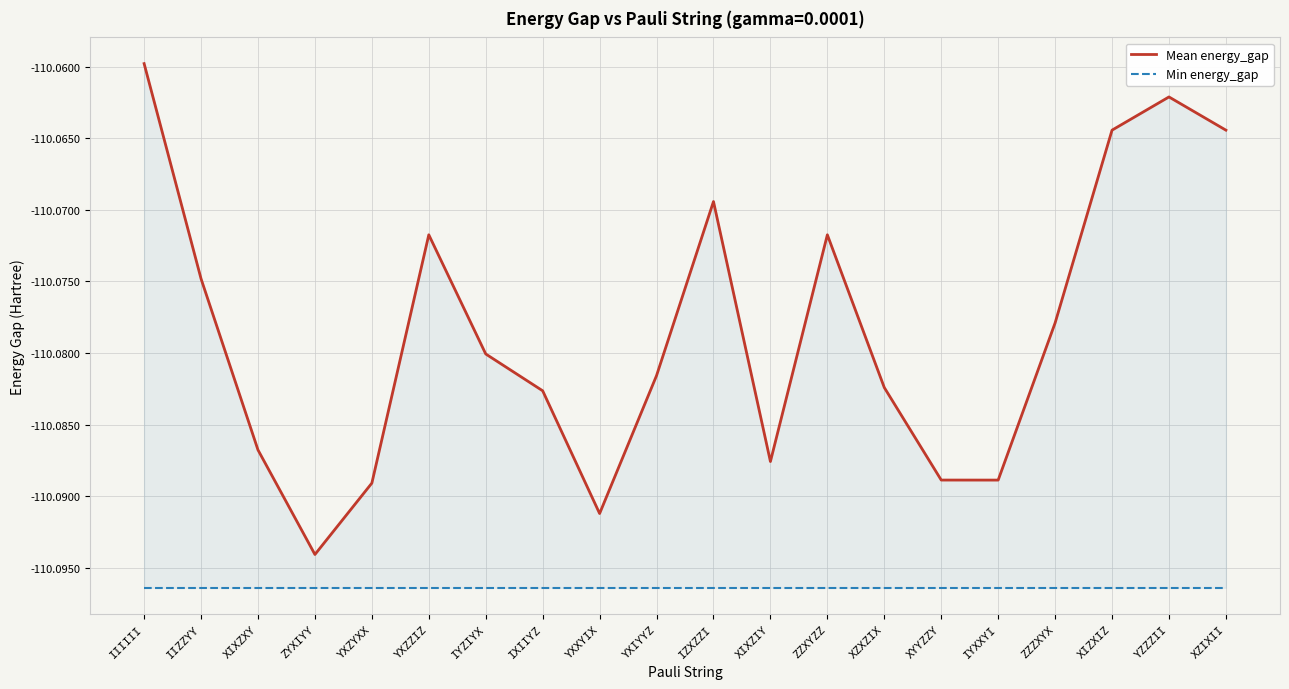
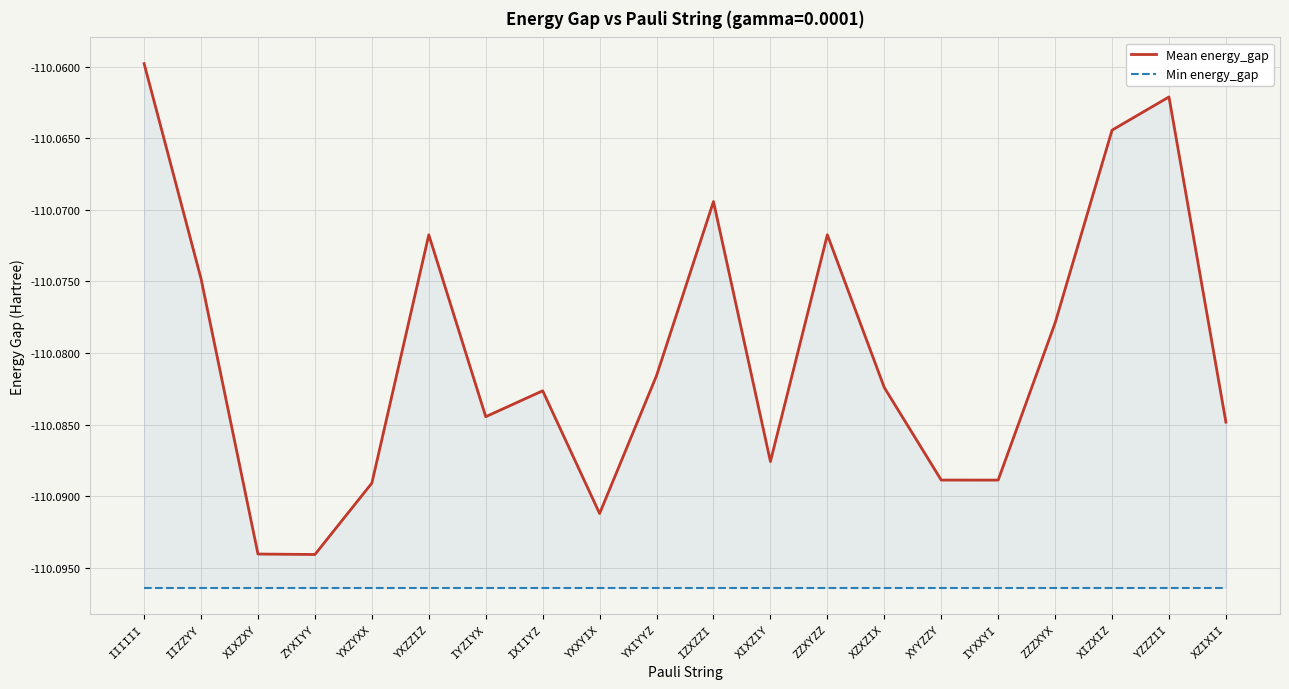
  {
    "Mean energy_gap": {
      "IIIIII": -110.0598,
      "IIZZYY": -110.0748,
-     "XIXZXY": -110.0868,
+     "XIXZXY": -110.0940,
      "ZYXIYY": -110.0941,
      "YXZYXX": -110.0891,
      "YXZZIZ": -110.0717,
-     "IYZIYX": -110.0801,
+     "IYZIYX": -110.0845,
      "IXIIYZ": -110.0826,
      "YXXYIX": -110.0912,
      "YXIYYZ": -110.0816,
      "IZXZZI": -110.0694,
      "XIXZIY": -110.0876,
      "ZZXYZZ": -110.0717,
      "XZXZIX": -110.0824,
      "XYYZZY": -110.0889,
      "IYXXYI": -110.0889,
      "ZZZXYX": -110.0779,
      "XIZXIZ": -110.0644,
      "YZZZII": -110.0621,
-     "XZIXII": -110.0644
+     "XZIXII": -110.0848
    },
    "Min energy_gap": {
      "IIIIII": -110.0964,
      "IIZZYY": -110.0964,
      "XIXZXY": -110.0964,
      "ZYXIYY": -110.0964,
      "YXZYXX": -110.0964,
      "YXZZIZ": -110.0964,
      "IYZIYX": -110.0964,
      "IXIIYZ": -110.0964,
      "YXXYIX": -110.0964,
      "YXIYYZ": -110.0964,
      "IZXZZI": -110.0964,
      "XIXZIY": -110.0964,
      "ZZXYZZ": -110.0964,
      "XZXZIX": -110.0964,
      "XYYZZY": -110.0964,
      "IYXXYI": -110.0964,
      "ZZZXYX": -110.0964,
      "XIZXIZ": -110.0964,
      "YZZZII": -110.0964,
      "XZIXII": -110.0964
    }
  }
